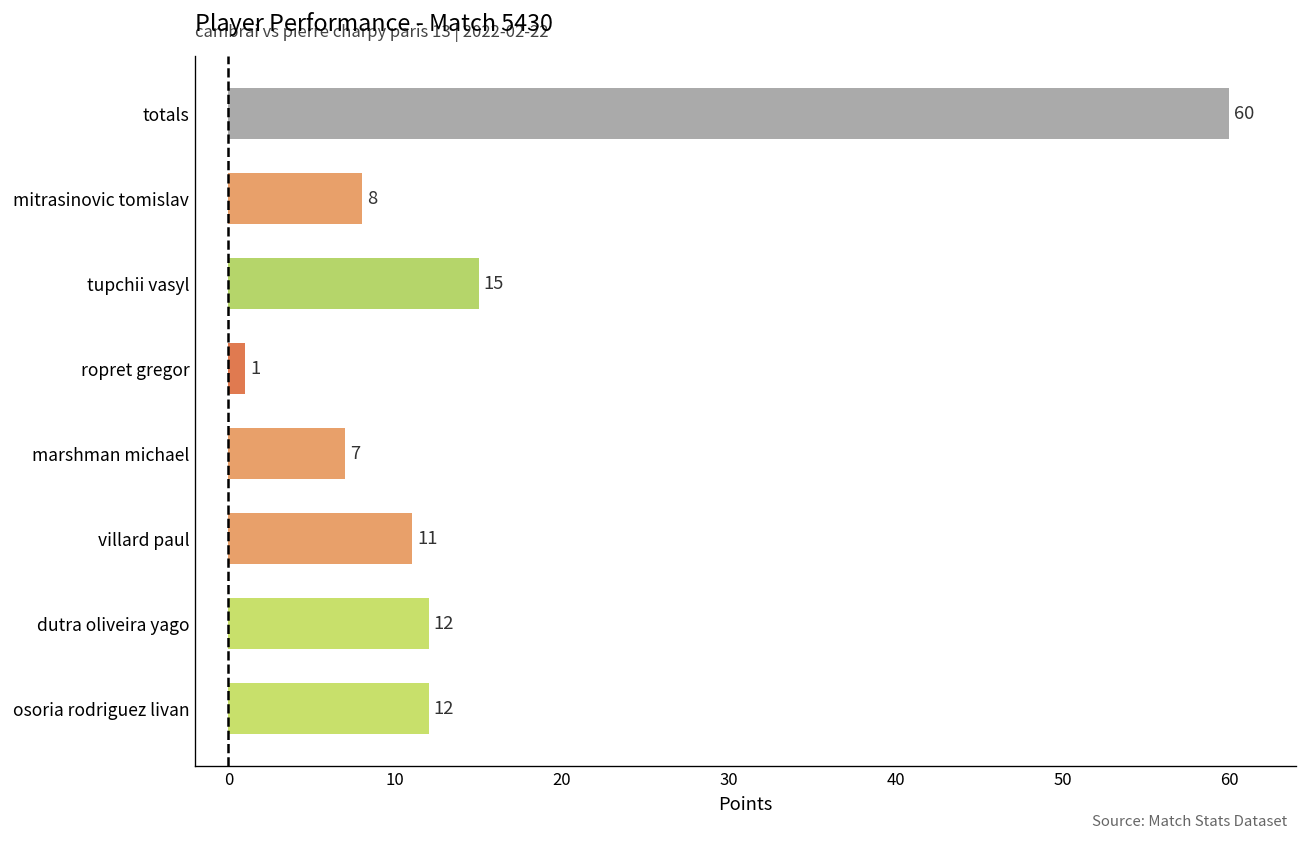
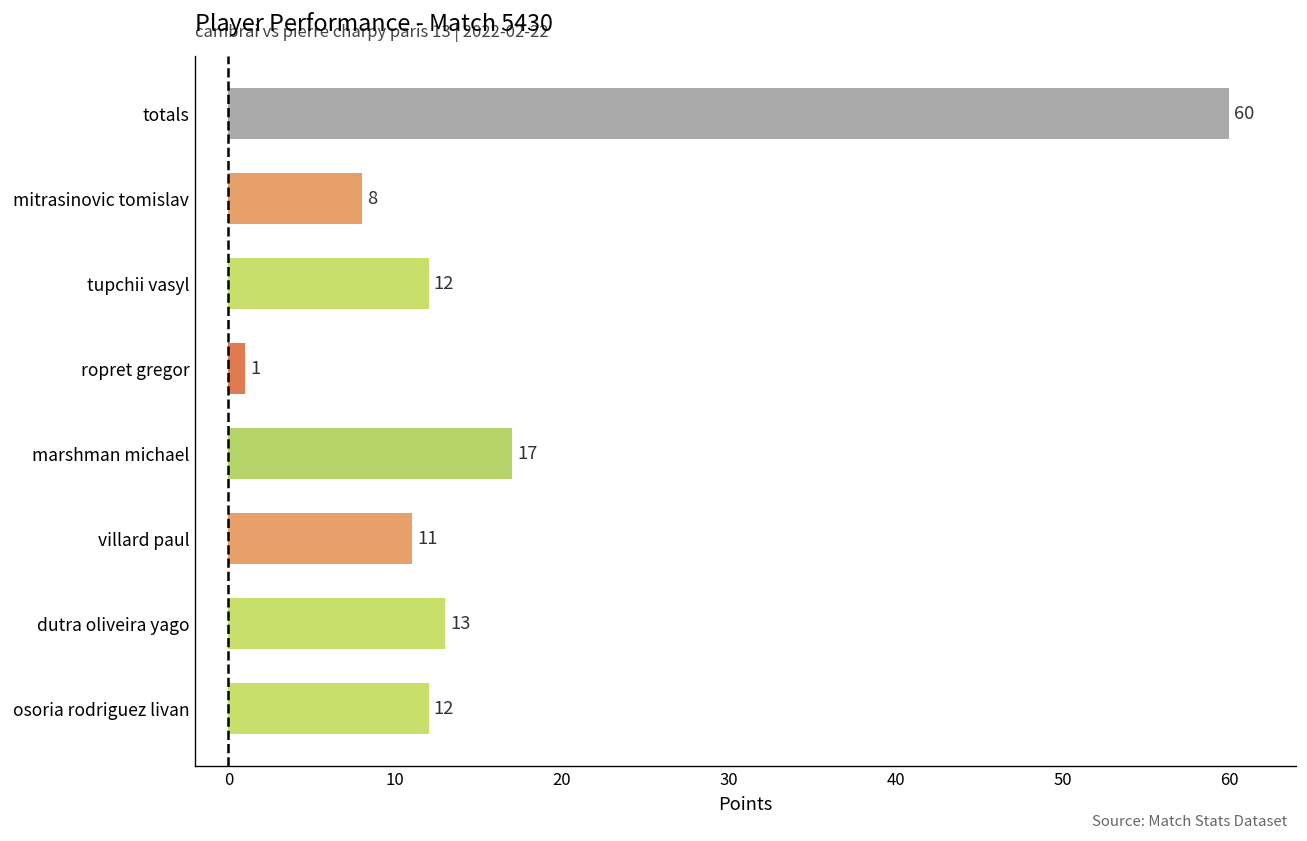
  {
    "totals": 60,
    "mitrasinovic tomislav": 8,
-   "tupchii vasyl": 15,
+   "tupchii vasyl": 12,
    "ropret gregor": 1,
-   "marshman michael": 7,
+   "marshman michael": 17,
    "villard paul": 11,
-   "dutra oliveira yago": 12,
+   "dutra oliveira yago": 13,
    "osoria rodriguez livan": 12
  }
